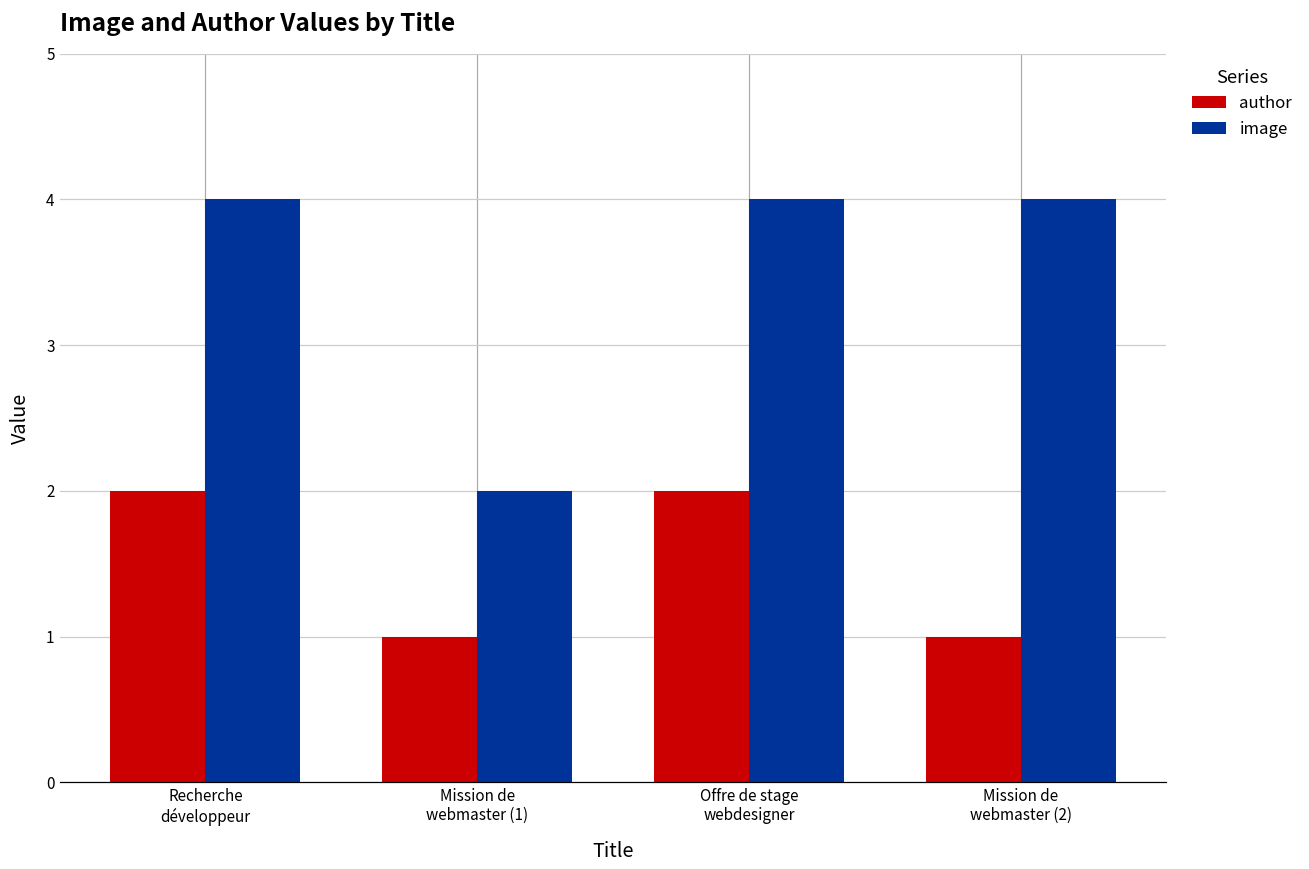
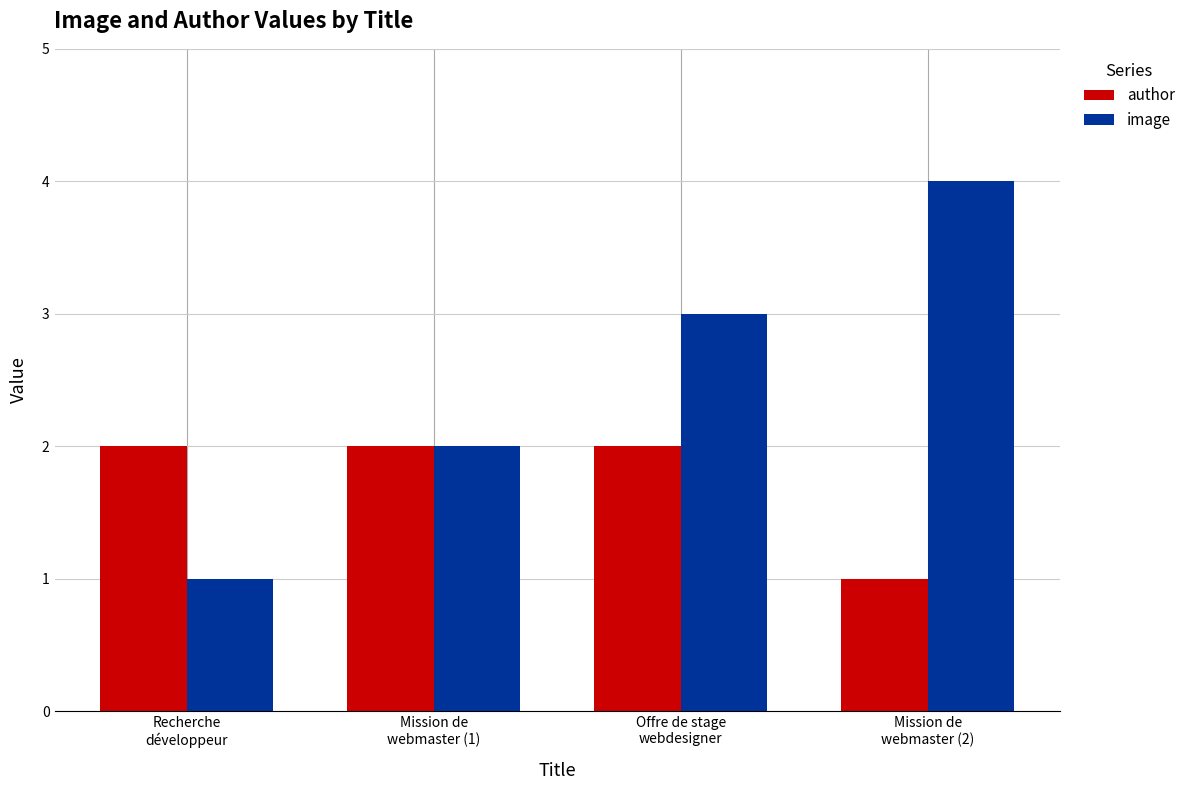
  {
    "author": {
      "Recherche développeur": 2,
-     "Mission de webmaster (1)": 1,
+     "Mission de webmaster (1)": 2,
      "Offre de stage webdesigner": 2,
      "Mission de webmaster (2)": 1
    },
    "image": {
-     "Recherche développeur": 4,
+     "Recherche développeur": 1,
      "Mission de webmaster (1)": 2,
-     "Offre de stage webdesigner": 4,
+     "Offre de stage webdesigner": 3,
      "Mission de webmaster (2)": 4
    }
  }
